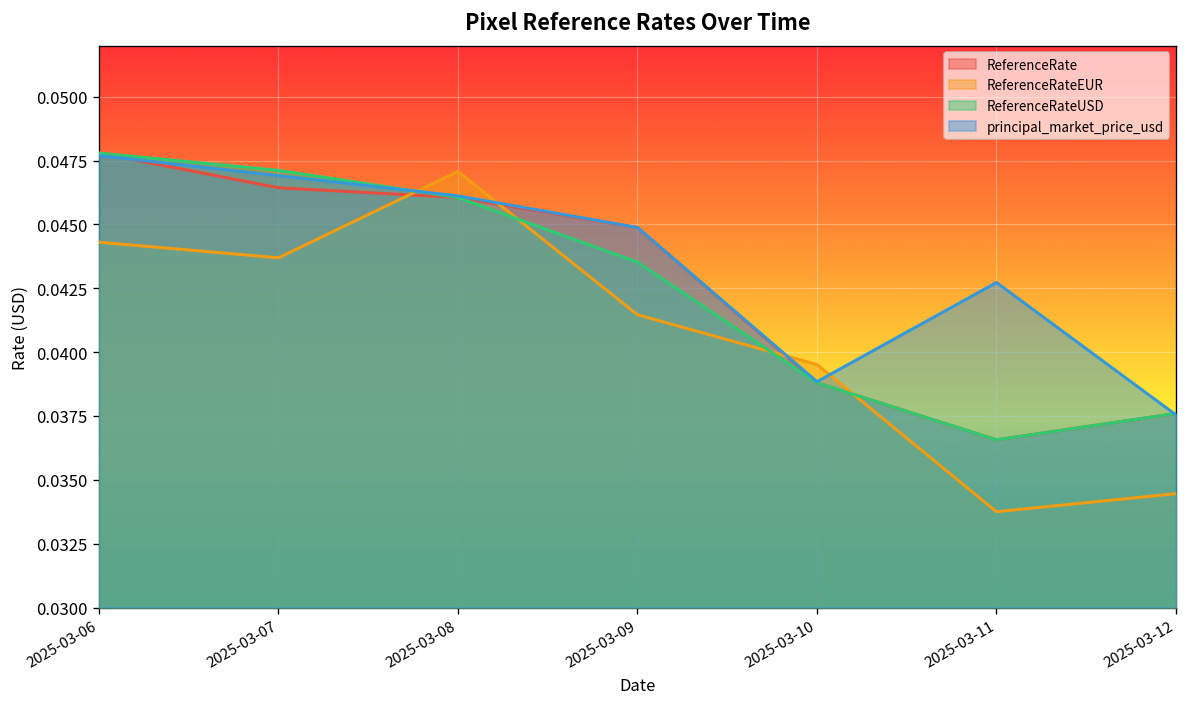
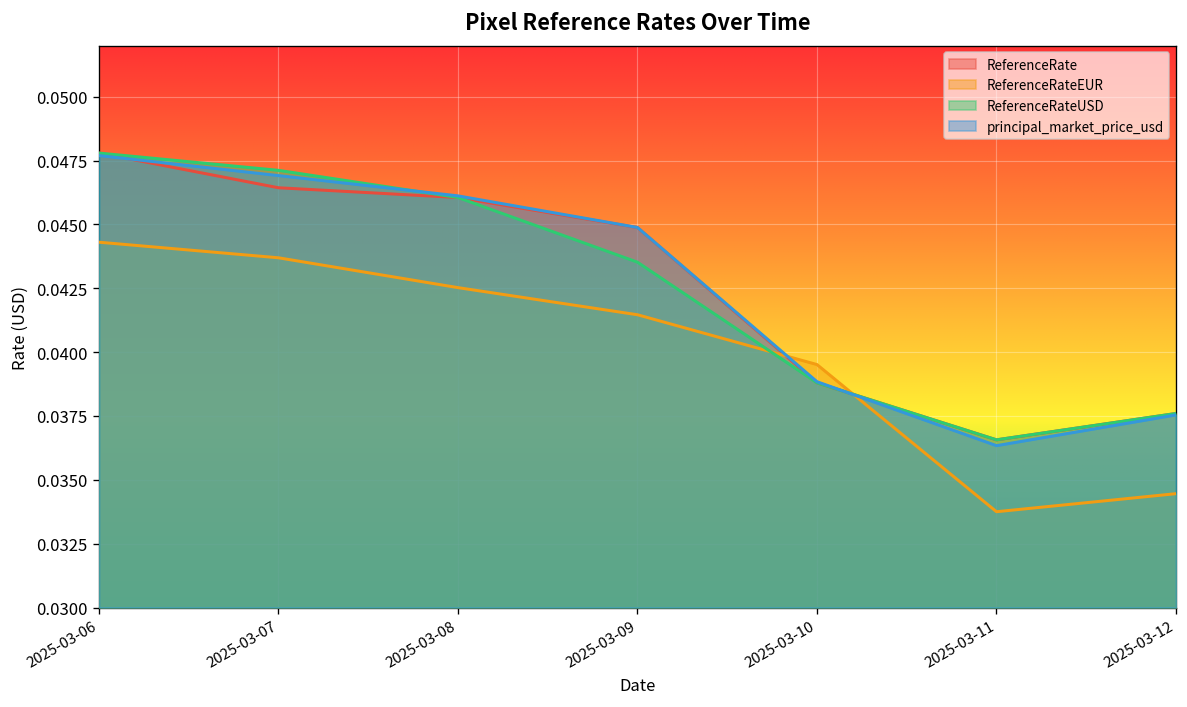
  {
    "ReferenceRate": {
      "2025-03-07": 0.0464
    },
    "ReferenceRateEUR": {
      "2025-03-06": 0.0443,
      "2025-03-07": 0.0437,
-     "2025-03-08": 0.0471,
+     "2025-03-08": 0.0425,
      "2025-03-09": 0.0415,
      "2025-03-10": 0.0395,
      "2025-03-11": 0.0338,
      "2025-03-12": 0.0345
    },
    "ReferenceRateUSD": {
      "2025-03-07": 0.0471,
      "2025-03-09": 0.0435
    },
    "principal_market_price_usd": {
      "2025-03-07": 0.0469,
-     "2025-03-11": 0.0427
+     "2025-03-11": 0.0363
    }
  }
